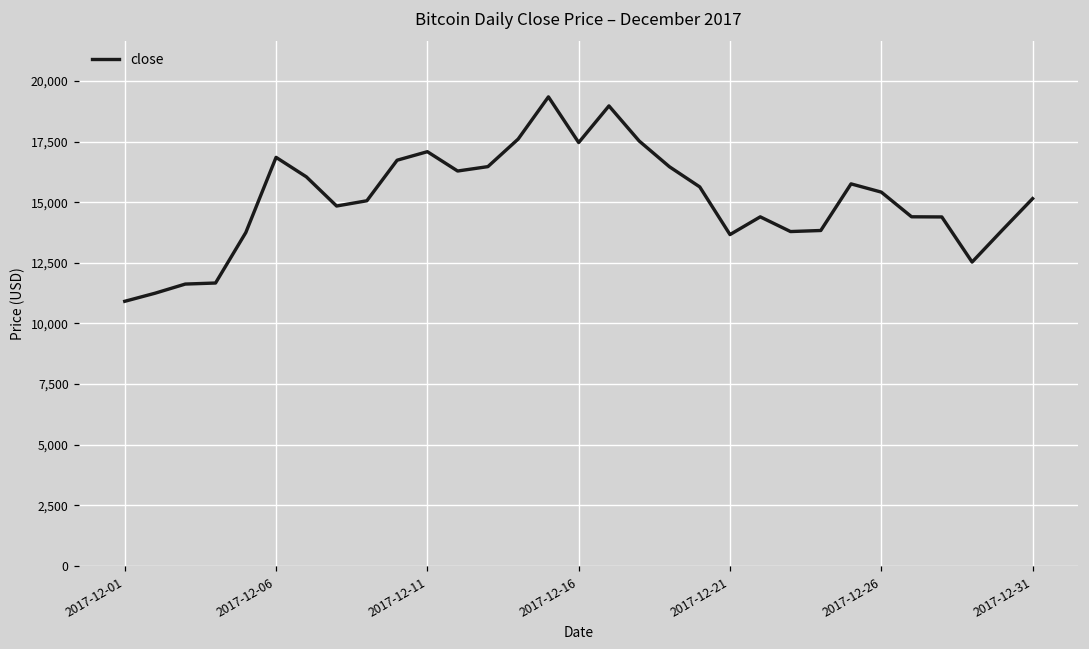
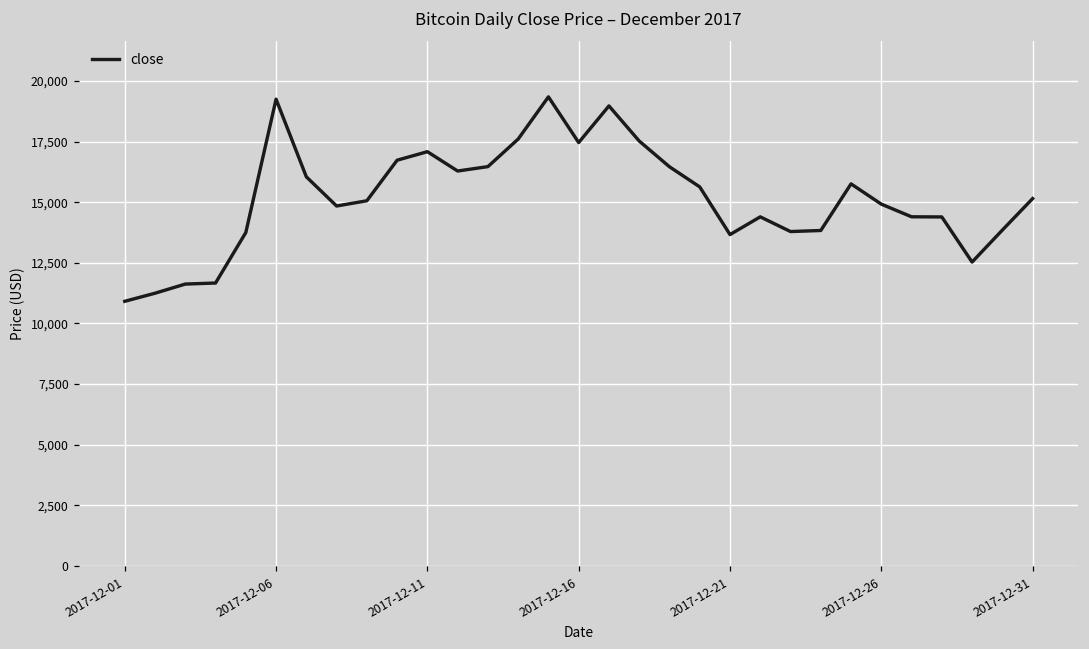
  {
    "2017-12-01": "10,900",
-   "2017-12-06": "16,900",
+   "2017-12-06": "19,300",
    "2017-12-11": "17,100",
    "2017-12-16": "17,500",
    "2017-12-21": "13,700",
-   "2017-12-26": "15,400",
+   "2017-12-26": "14,900",
    "2017-12-31": "15,100"
  }
